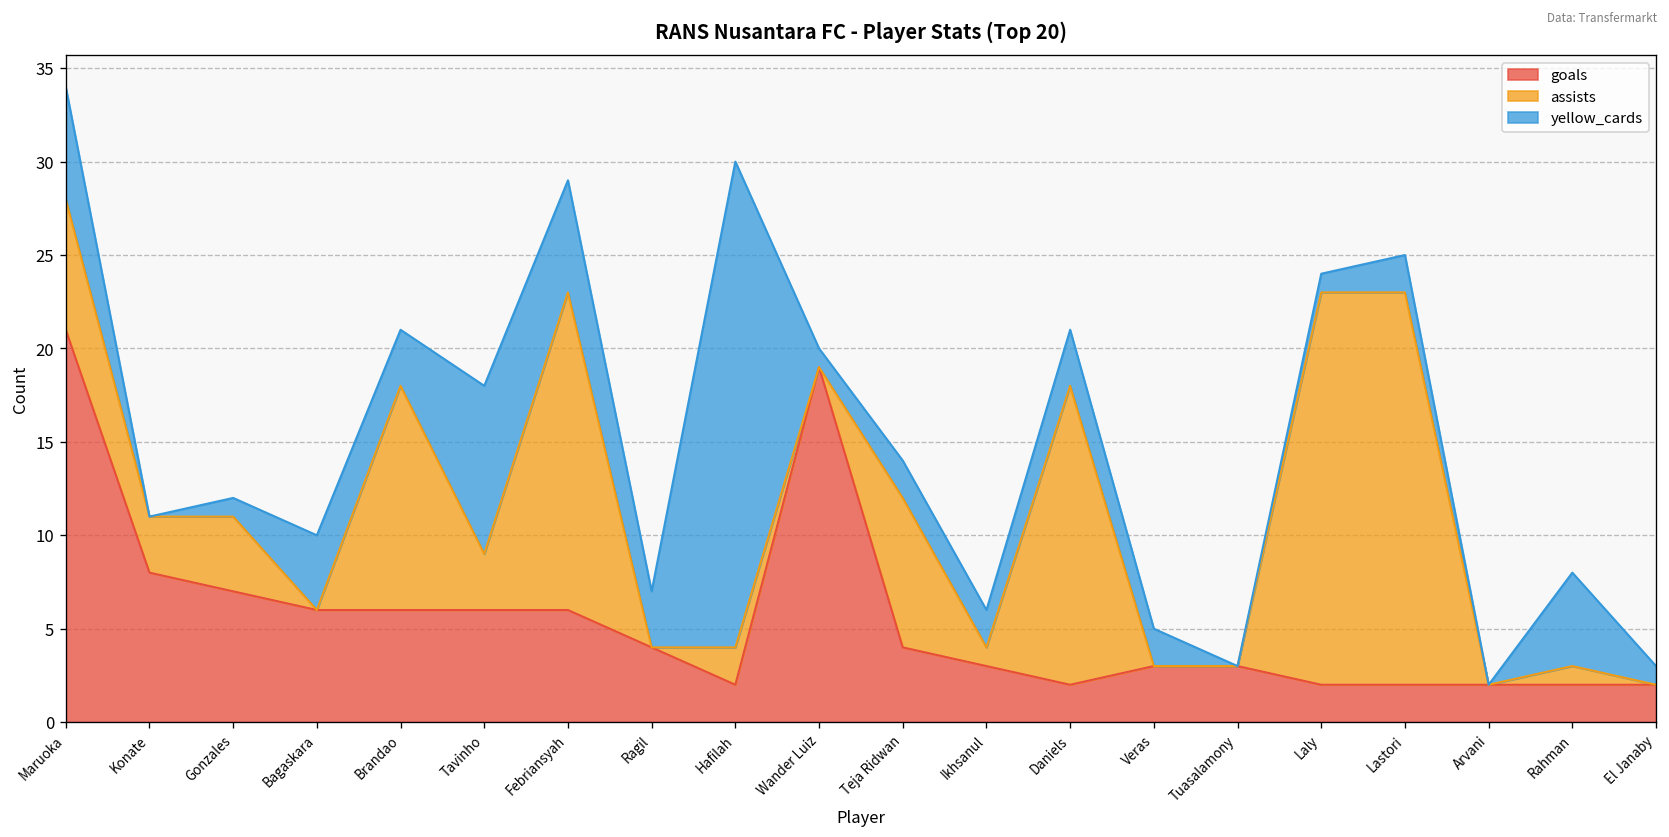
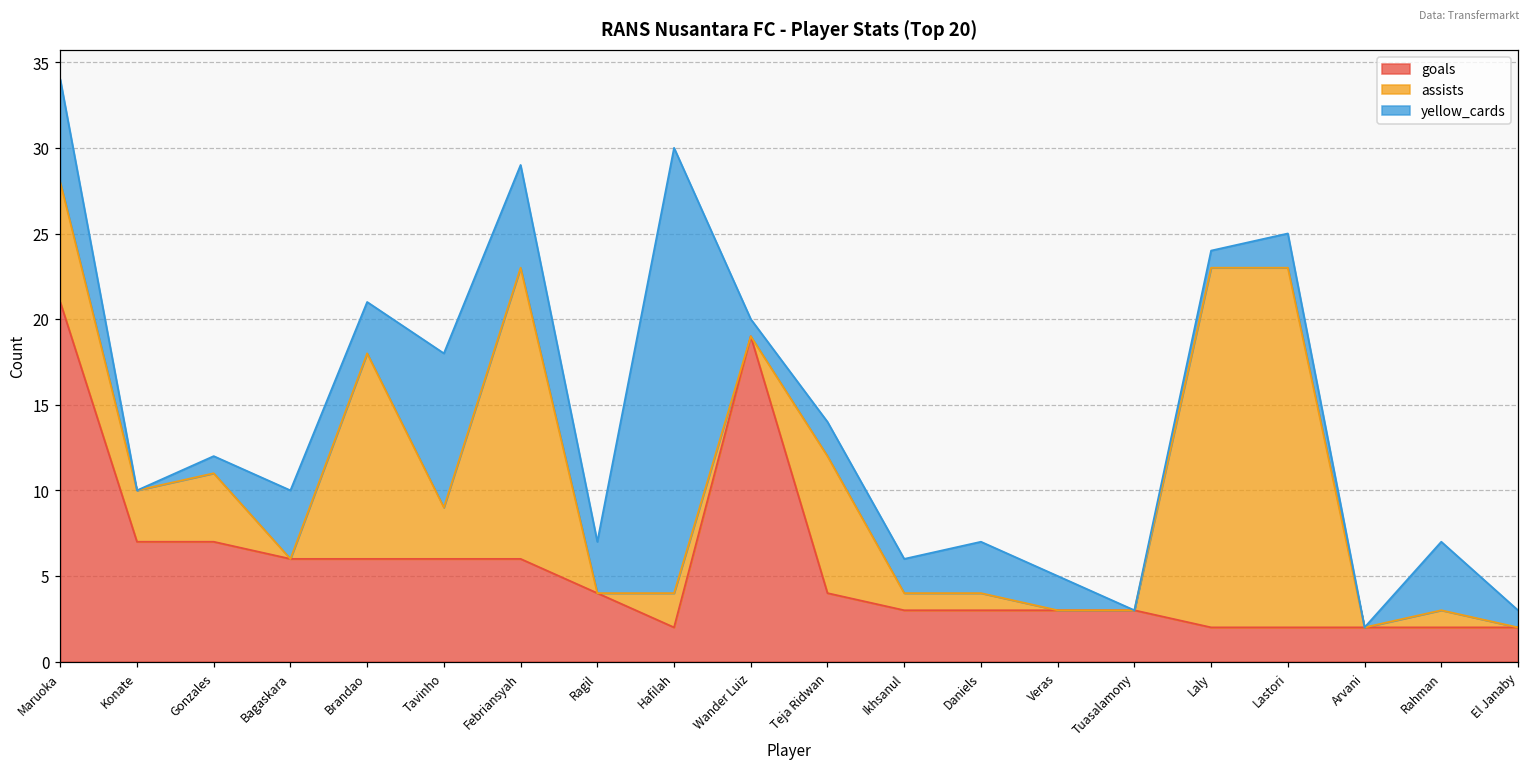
  {
    "goals": {
      "Maruoka": 21,
-     "Konate": 8,
+     "Konate": 7,
      "Gonzales": 7,
      "Brandao": 6,
      "Tavinho": 6,
      "Febriansyah": 6,
      "Hafilah": 2,
      "Teja Ridwan": 4,
      "Ikhsanul": 3,
-     "Daniels": 2,
+     "Daniels": 3,
      "Laly": 2,
      "Lastori": 2,
      "Rahman": 2
    },
    "assists": {
      "Maruoka": 7,
      "Gonzales": 4,
      "Brandao": 12,
      "Tavinho": 3,
      "Febriansyah": 17,
      "Hafilah": 2,
      "Teja Ridwan": 8,
      "Ikhsanul": 1,
-     "Daniels": 16,
+     "Daniels": 1,
      "Laly": 21,
      "Lastori": 21,
      "Rahman": 1
    },
    "yellow_cards": {
      "Maruoka": 6,
      "Gonzales": 1,
      "Bagaskara": 4,
      "Brandao": 3,
      "Tavinho": 9,
      "Febriansyah": 6,
      "Ragil": 3,
      "Hafilah": 26,
      "Wander Luiz": 1,
      "Teja Ridwan": 2,
      "Ikhsanul": 2,
      "Daniels": 3,
      "Veras": 2,
      "Laly": 1,
      "Lastori": 2,
-     "Rahman": 5,
+     "Rahman": 4,
      "El Janaby": 1
    }
  }
